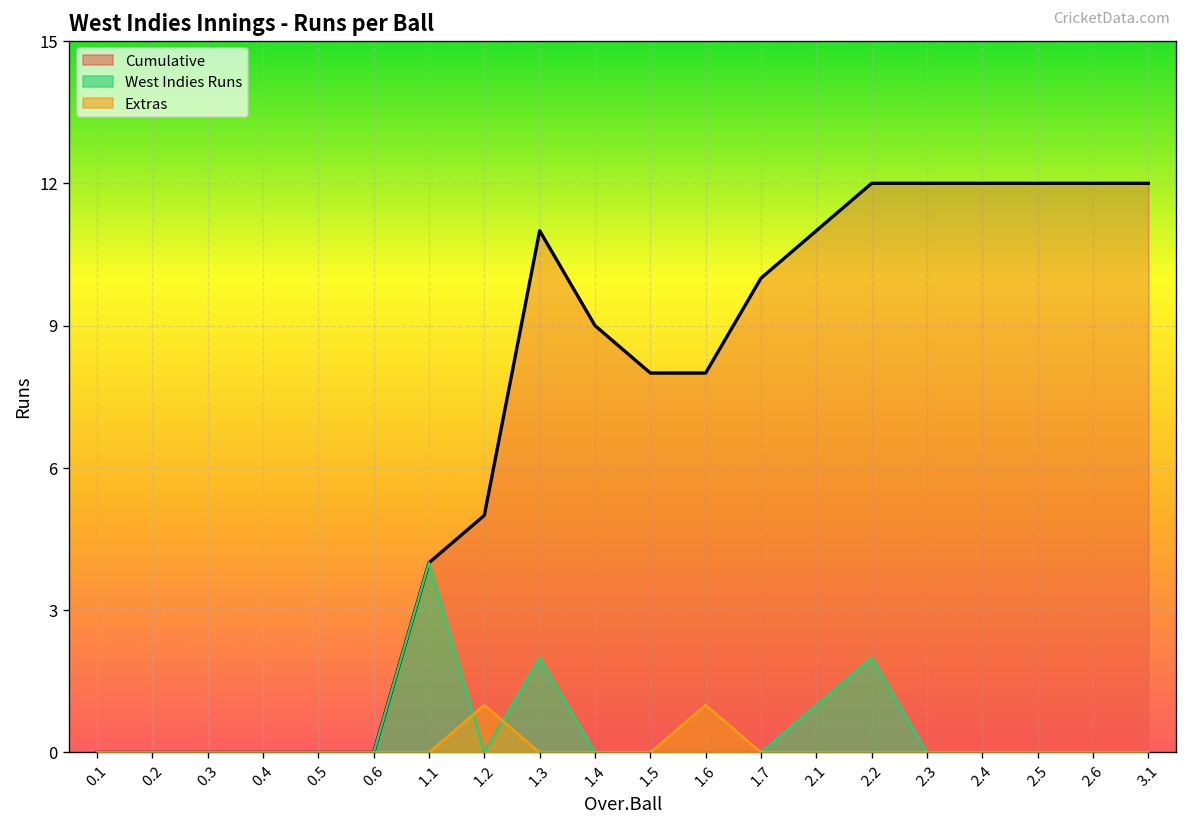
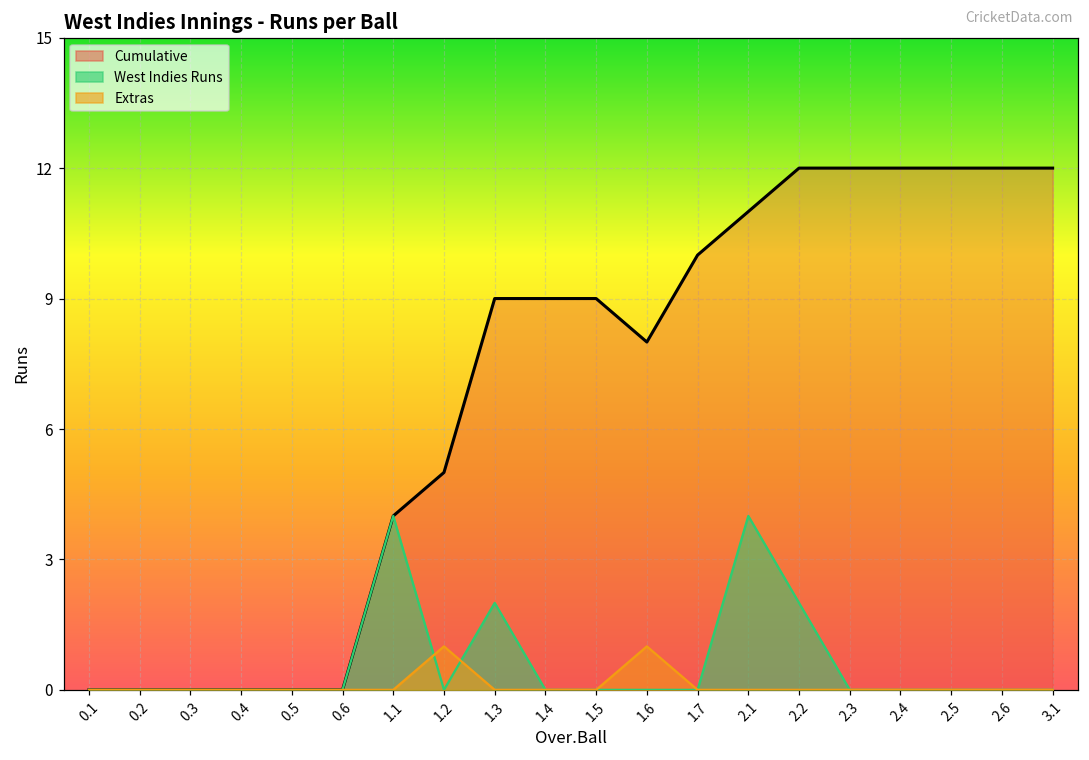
  {
    "Cumulative": {
      "1.2": 5,
-     "1.3": 11,
+     "1.3": 9,
      "1.4": 9,
-     "1.5": 8,
+     "1.5": 9,
      "1.6": 8,
      "1.7": 10,
      "2.1": 11,
      "2.2": 12,
      "2.3": 12,
      "2.4": 12,
      "2.5": 12,
      "2.6": 12,
      "3.1": 12
    },
    "West Indies Runs": {
      "1.2": 0,
      "1.3": 2,
      "1.6": 0,
-     "2.1": 1,
+     "2.1": 4,
      "2.2": 2
    },
    "Extras": {
      "1.1": 0,
      "1.2": 1,
      "1.3": 0,
      "1.6": 1,
      "2.1": 0,
      "2.2": 0
    }
  }
